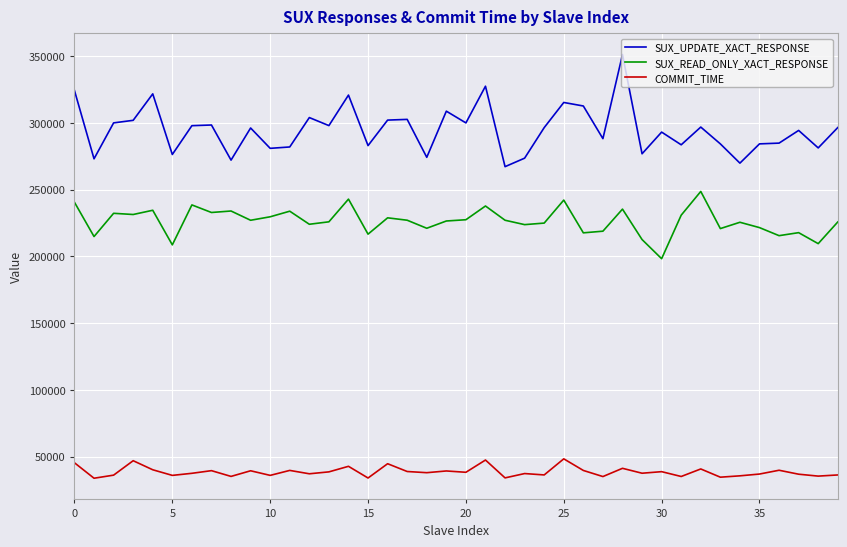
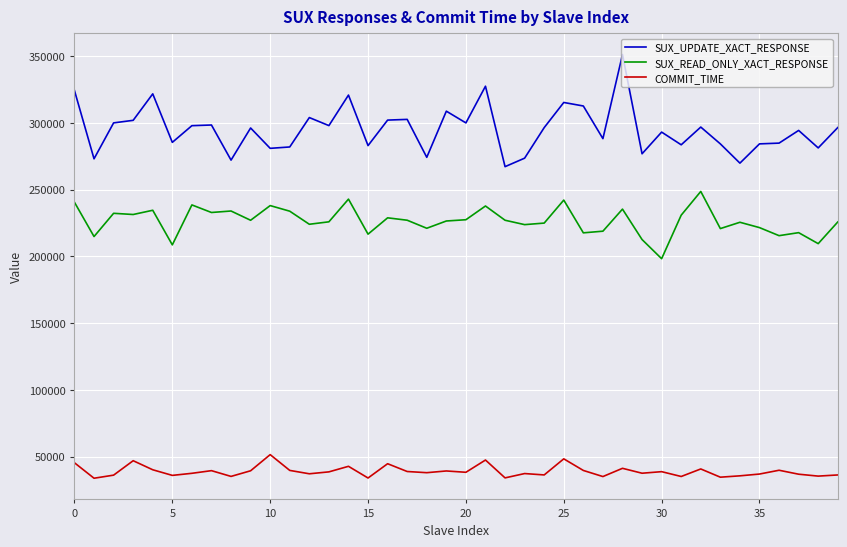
  {
    "SUX_UPDATE_XACT_RESPONSE": {
      "0": 324000,
-     "5": 276000,
+     "5": 285000,
      "10": 281000,
      "15": 283000,
      "20": 300000,
      "25": 315000,
      "30": 293000,
      "35": 284000
    },
    "SUX_READ_ONLY_XACT_RESPONSE": {
      "0": 241000,
      "5": 209000,
-     "10": 230000,
+     "10": 238000,
      "15": 217000,
      "20": 227000,
      "25": 242000,
      "30": 198000,
      "35": 222000
    },
    "COMMIT_TIME": {
      "0": 45000,
      "5": 36000,
-     "10": 36000,
+     "10": 51000,
      "15": 34000,
      "20": 38000,
      "25": 48000,
      "30": 39000,
      "35": 37000
    }
  }
